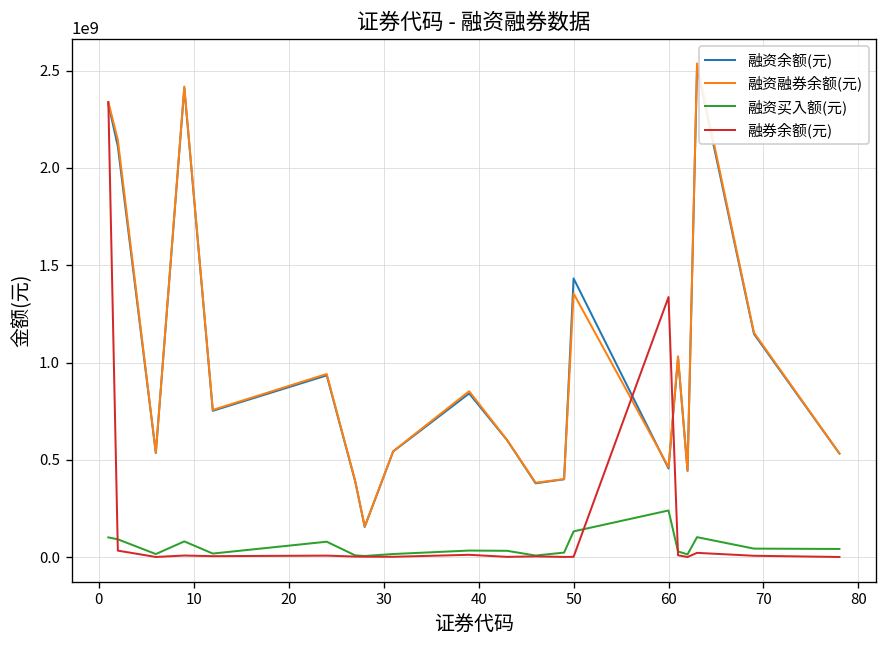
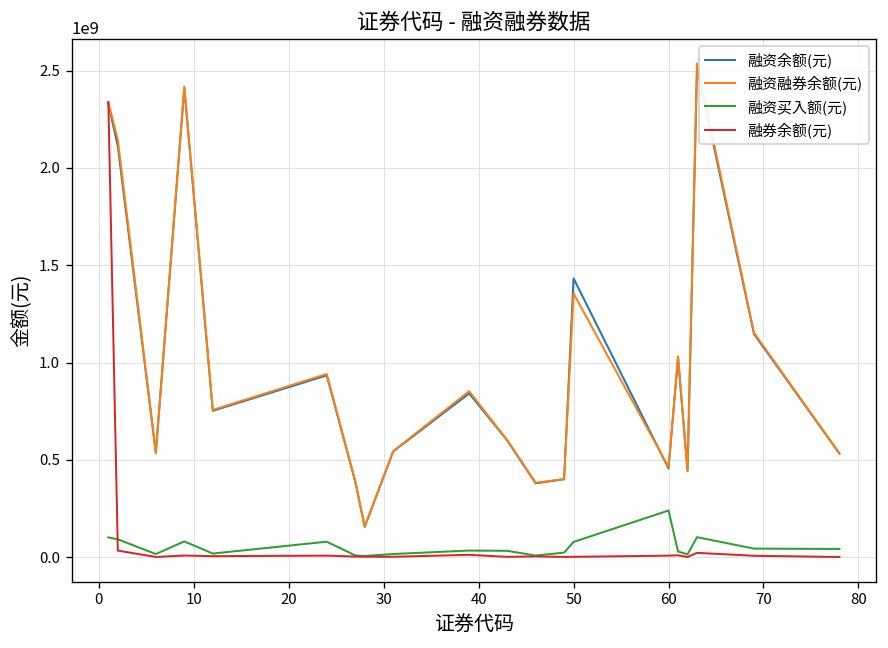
  {
    "融资余额(元)": {
      "50": 1430000000
    },
    "融资融券余额(元)": {
      "50": 1350000000
    },
    "融资买入额(元)": {
-     "50": 130000000,
+     "50": 80000000,
      "60": 240000000
    },
    "融券余额(元)": {
      "50": 0,
-     "60": 1340000000
+     "60": 10000000
    }
  }
